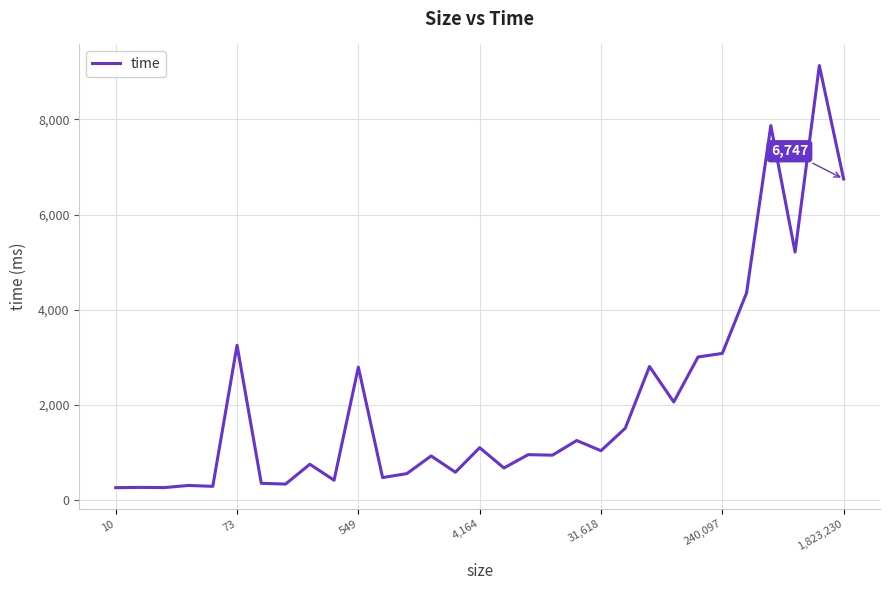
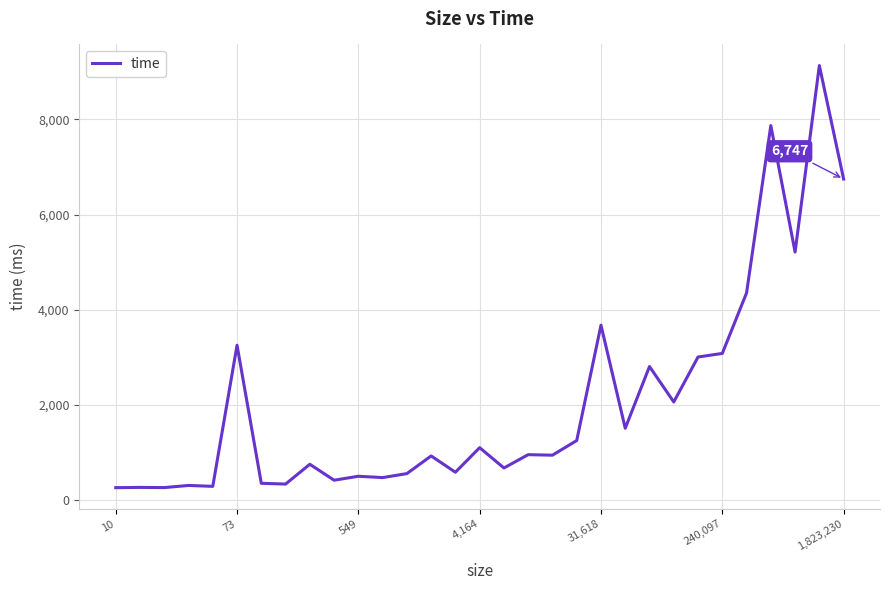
  {
    "10": "300",
    "73": "3,300",
-   "549": "2,800",
+   "549": "500",
    "4,164": "1,100",
-   "31,618": "1,000",
+   "31,618": "3,700",
    "240,097": "3,100",
    "1,823,230": "6,700"
  }
